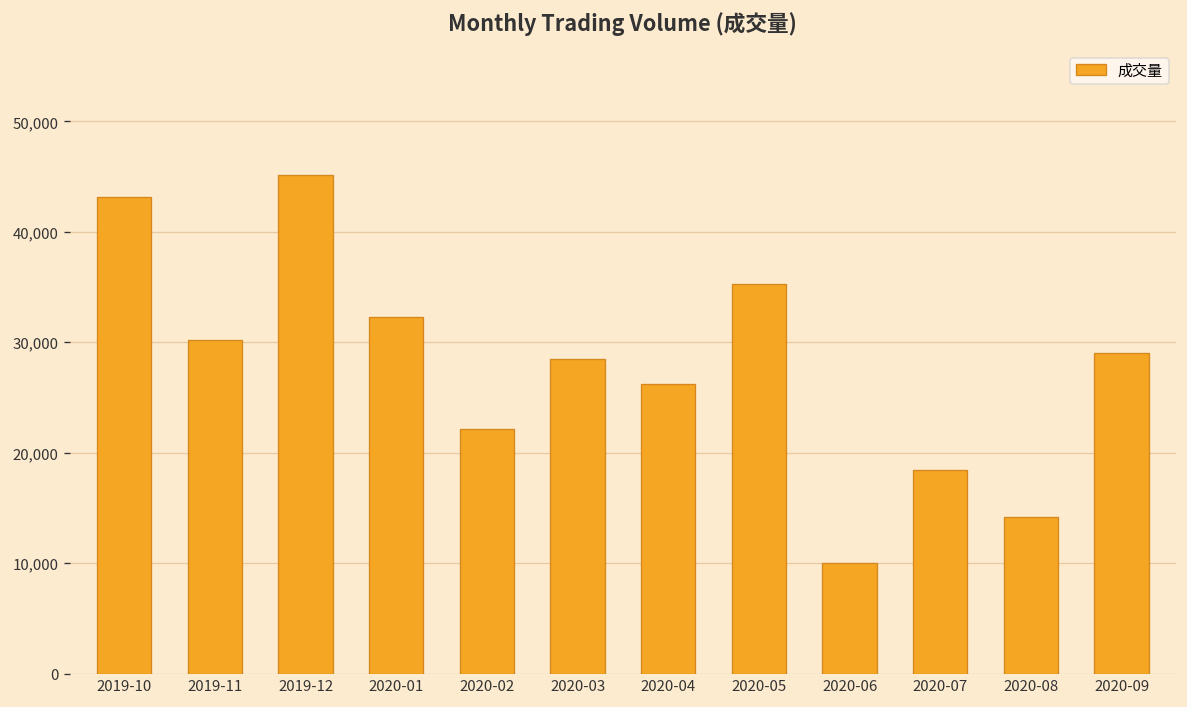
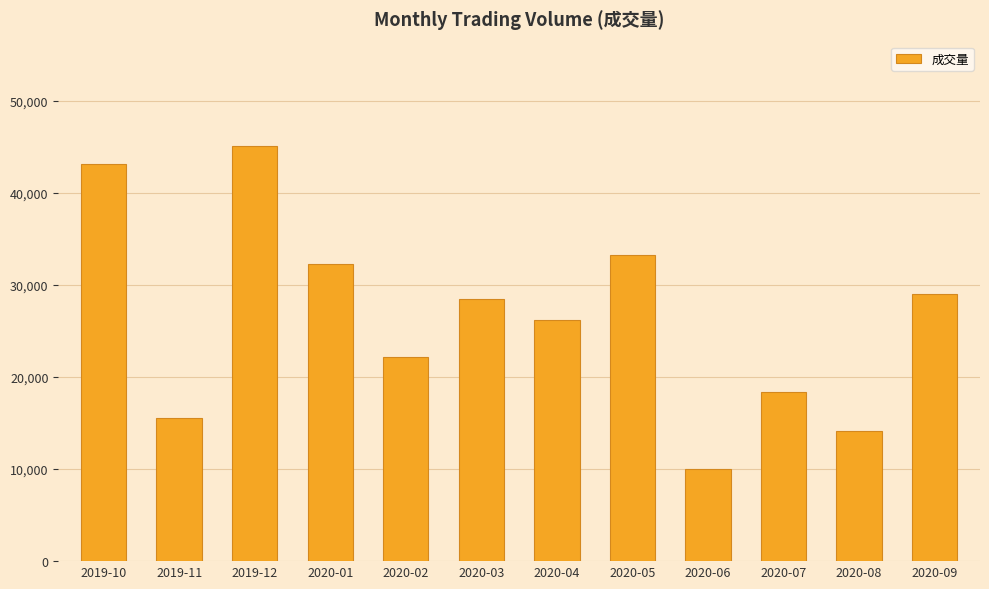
  {
    "2019-10": "43,000",
-   "2019-11": "30,000",
+   "2019-11": "16,000",
    "2019-12": "45,000",
    "2020-01": "32,000",
    "2020-02": "22,000",
    "2020-03": "28,000",
    "2020-04": "26,000",
-   "2020-05": "35,000",
+   "2020-05": "33,000",
    "2020-06": "10,000",
    "2020-07": "18,000",
    "2020-08": "14,000",
    "2020-09": "29,000"
  }
